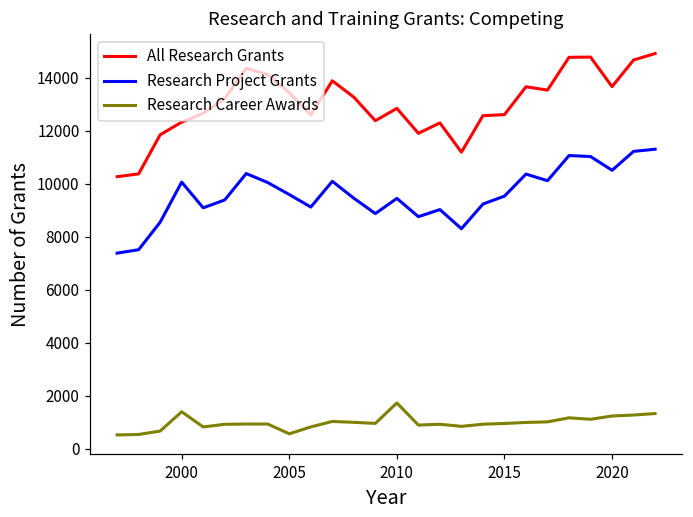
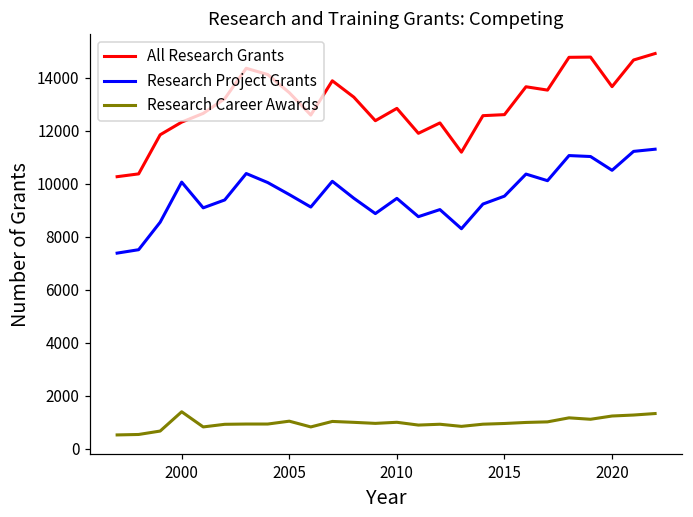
  {
    "All Research Grants": {
      "2000": 12300,
      "2010": 12900,
      "2015": 12600,
      "2020": 13700
    },
    "Research Project Grants": {
      "2000": 10100,
      "2005": 9600,
      "2010": 9500,
      "2015": 9500,
      "2020": 10500
    },
    "Research Career Awards": {
      "2000": 1400,
-     "2005": 600,
-     "2010": 1700,
+     "2005": 1000,
+     "2010": 1000,
      "2015": 1000,
      "2020": 1200
    }
  }
